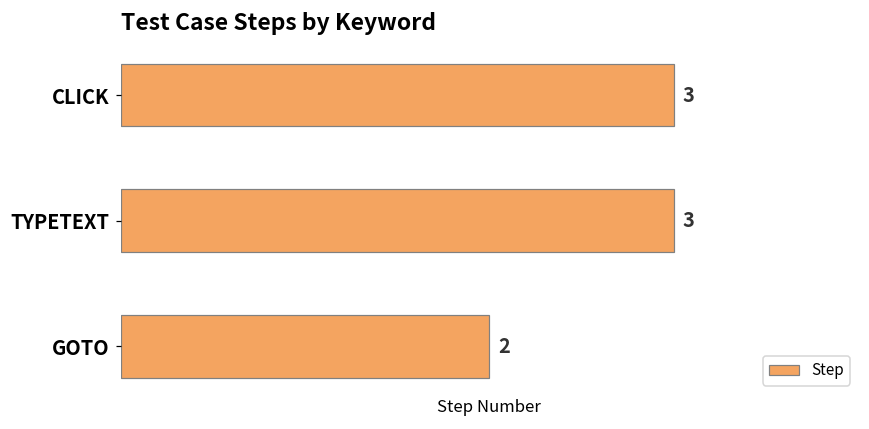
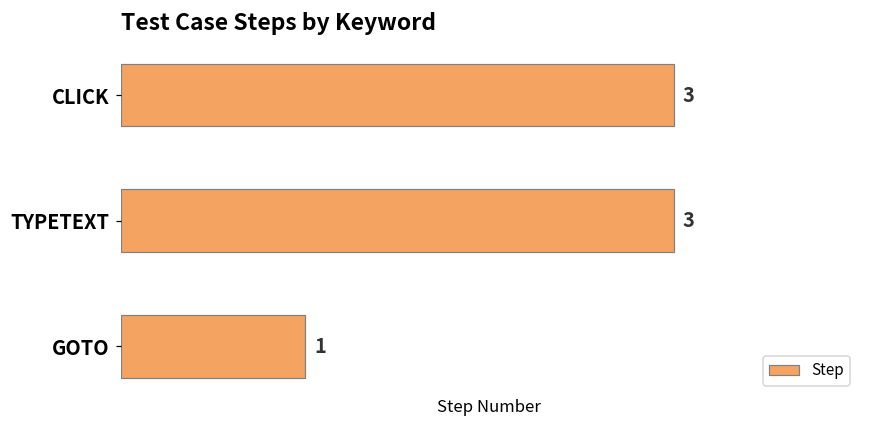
  {
    "CLICK": 3,
    "TYPETEXT": 3,
-   "GOTO": 2
+   "GOTO": 1
  }
